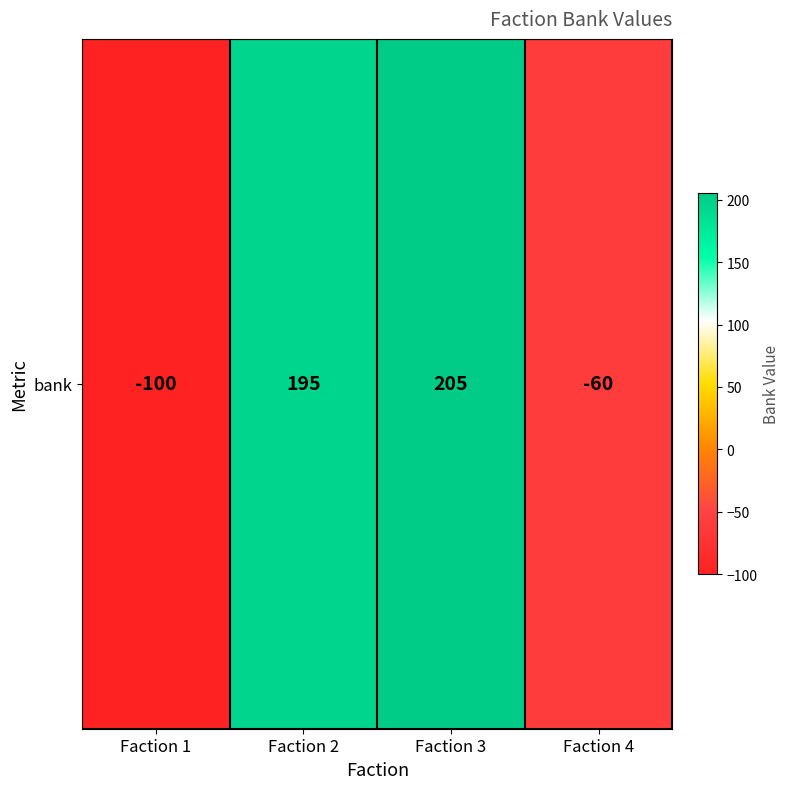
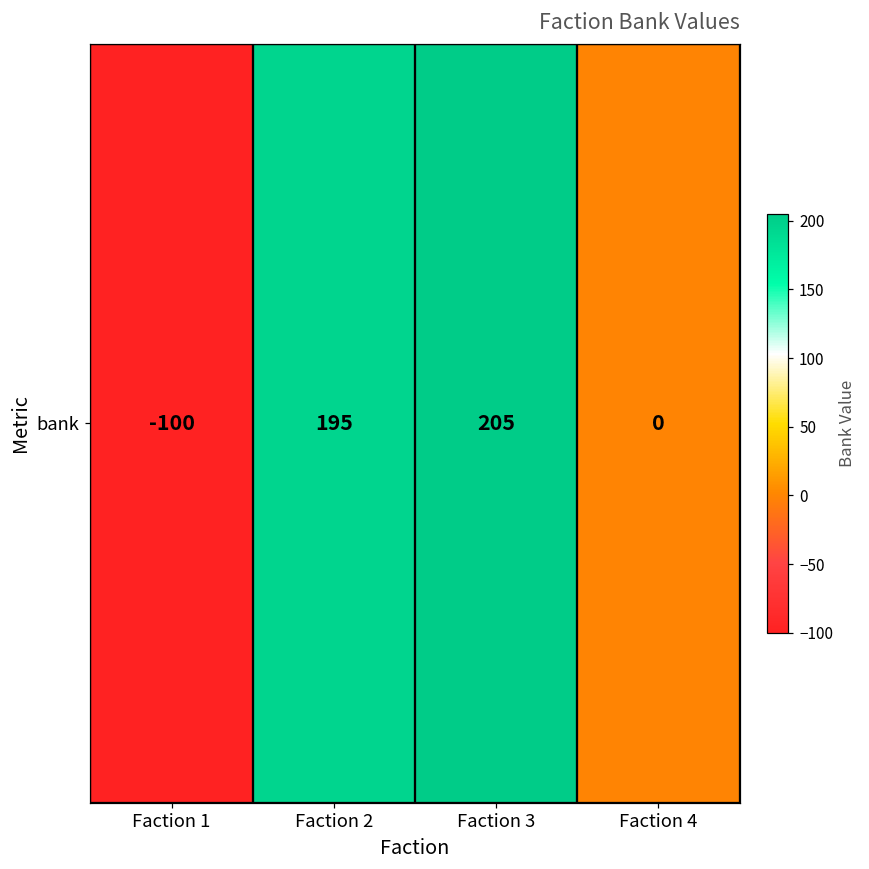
  {
    "bank": {
      "Faction 1": -100,
      "Faction 2": 195,
      "Faction 3": 205,
-     "Faction 4": -60
+     "Faction 4": 0
    }
  }
